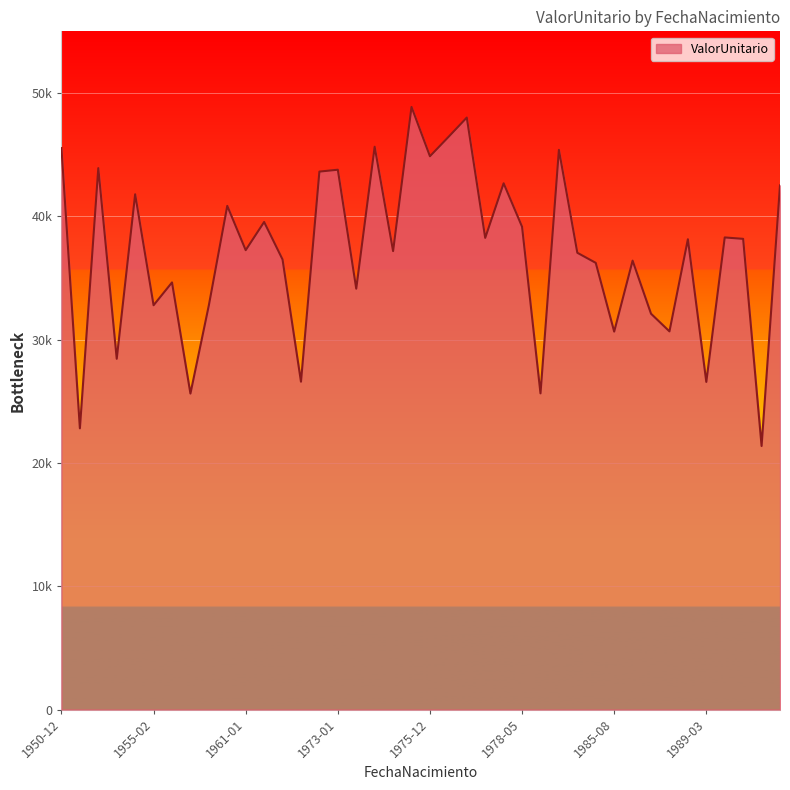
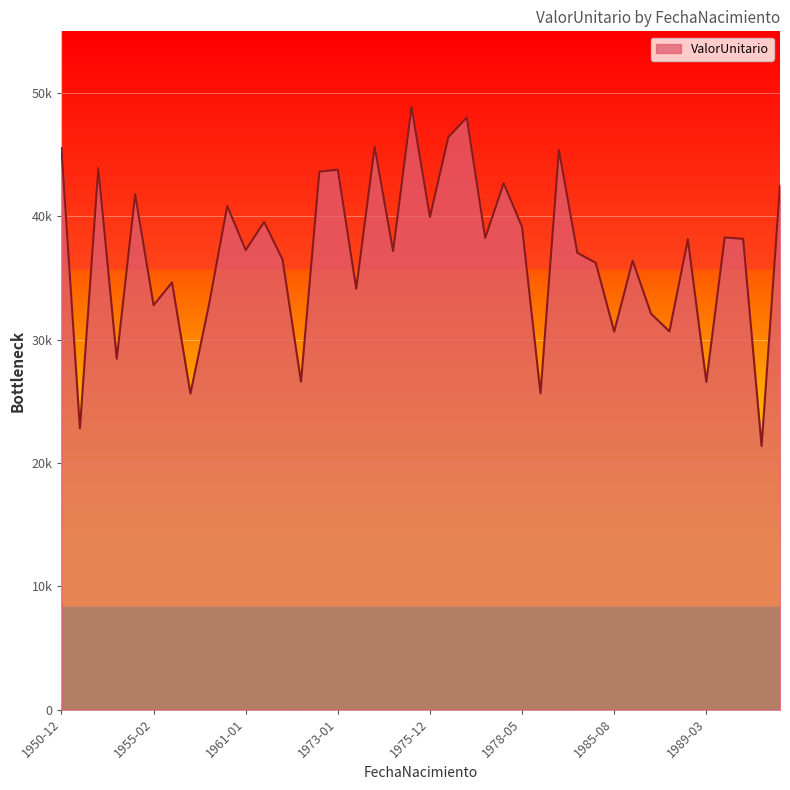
  {
    "1950-12": 45500,
    "1955-02": 32800,
    "1961-01": 37300,
    "1973-01": 43800,
-   "1975-12": 44900,
+   "1975-12": 39900,
    "1978-05": 39200,
    "1985-08": 30600,
    "1989-03": 26600
  }
